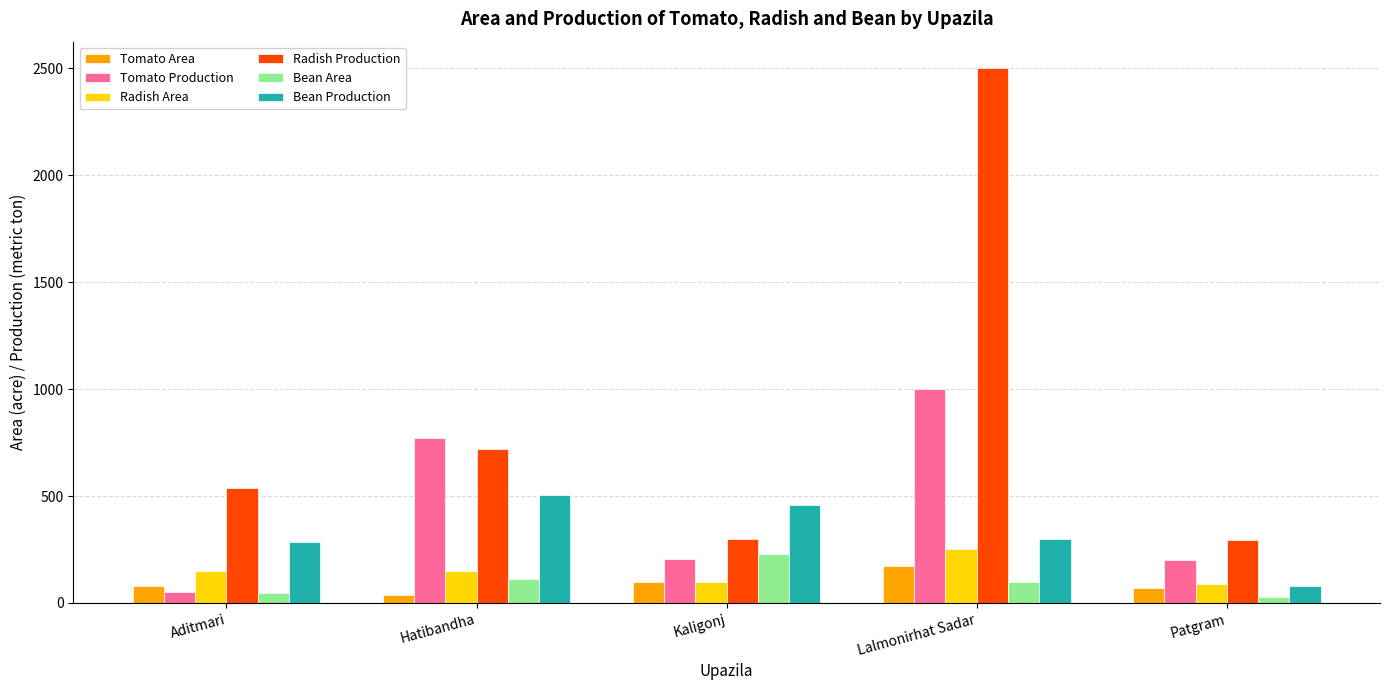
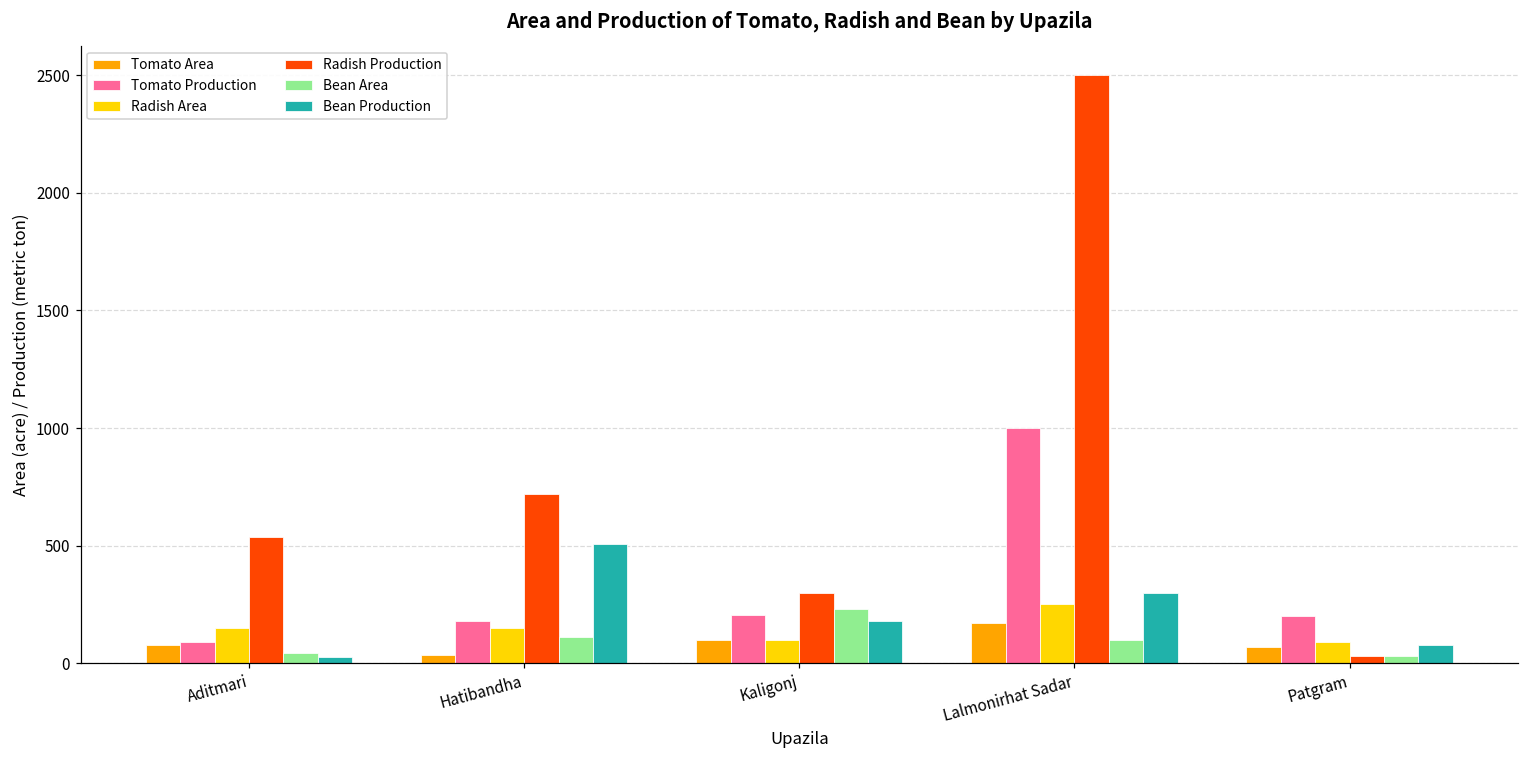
  {
    "Tomato Production": {
-     "Aditmari": 50,
-     "Hatibandha": 770,
+     "Aditmari": 90,
+     "Hatibandha": 180,
      "Kaligonj": 210,
      "Lalmonirhat Sadar": 1000,
      "Patgram": 200
    },
    "Radish Production": {
      "Aditmari": 540,
      "Hatibandha": 720,
      "Kaligonj": 300,
      "Lalmonirhat Sadar": 2500,
-     "Patgram": 300
+     "Patgram": 30
    },
    "Bean Area": {
      "Aditmari": 50,
      "Hatibandha": 110,
      "Kaligonj": 230,
      "Lalmonirhat Sadar": 100,
      "Patgram": 30
    },
    "Bean Production": {
-     "Aditmari": 290,
+     "Aditmari": 30,
      "Hatibandha": 510,
-     "Kaligonj": 460,
+     "Kaligonj": 180,
      "Lalmonirhat Sadar": 300,
      "Patgram": 80
    }
  }
